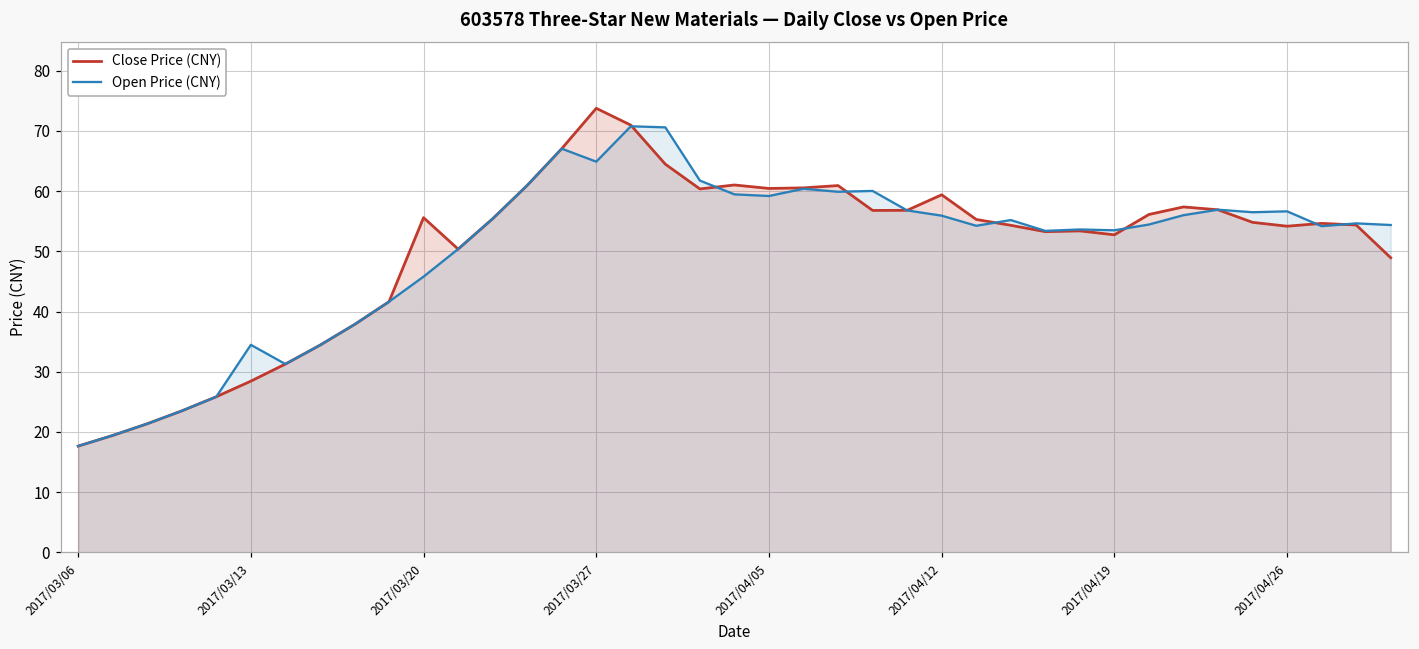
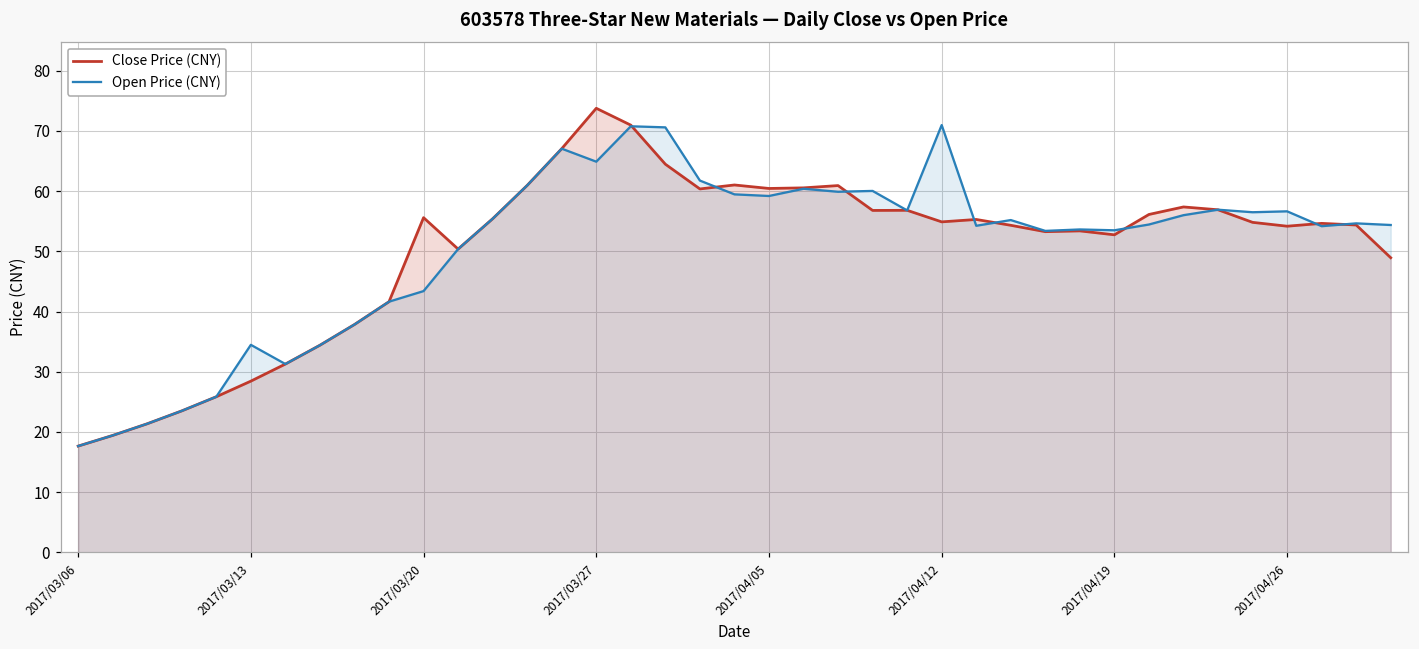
  {
    "Close Price (CNY)": {
      "2017/03/13": 28,
      "2017/03/20": 56,
      "2017/03/27": 74,
      "2017/04/05": 60,
-     "2017/04/12": 59,
+     "2017/04/12": 55,
      "2017/04/19": 53,
      "2017/04/26": 54
    },
    "Open Price (CNY)": {
      "2017/03/13": 34,
-     "2017/03/20": 46,
+     "2017/03/20": 43,
      "2017/03/27": 65,
      "2017/04/05": 59,
-     "2017/04/12": 56,
+     "2017/04/12": 71,
      "2017/04/19": 54,
      "2017/04/26": 57
    }
  }
